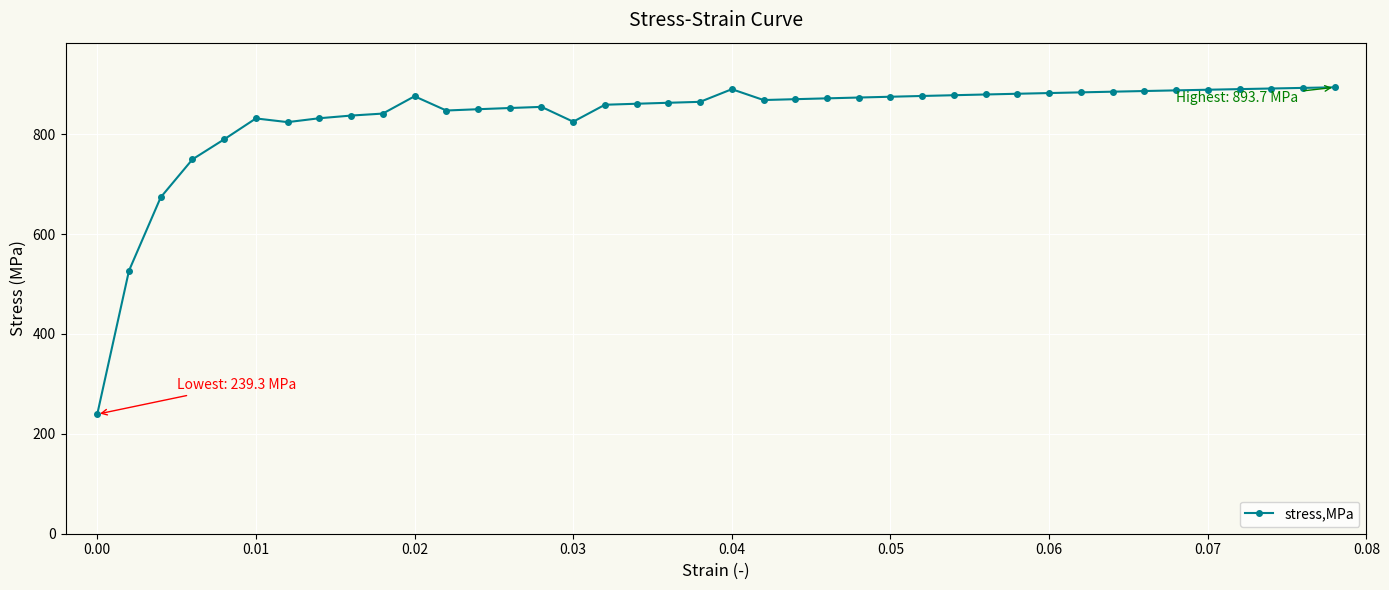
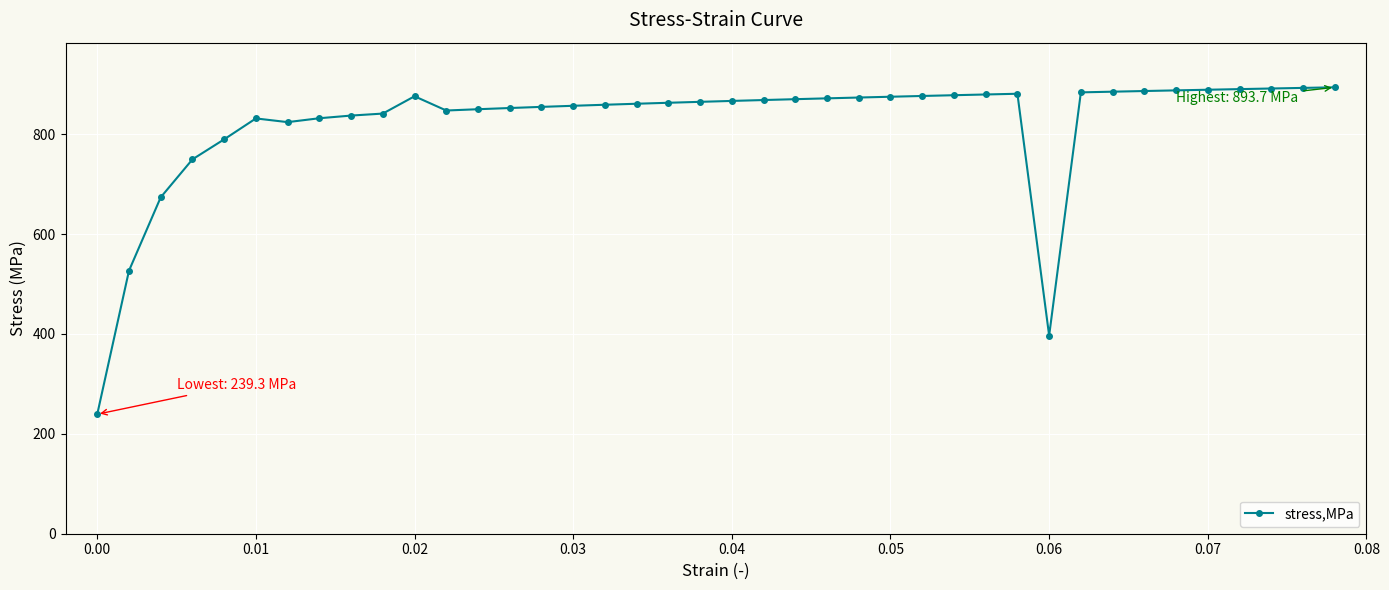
  {
    "0.01": 830,
    "0.02": 880,
-   "0.03": 820,
-   "0.04": 890,
+   "0.03": 860,
+   "0.04": 870,
    "0.05": 870,
-   "0.06": 880
+   "0.06": 400
  }
